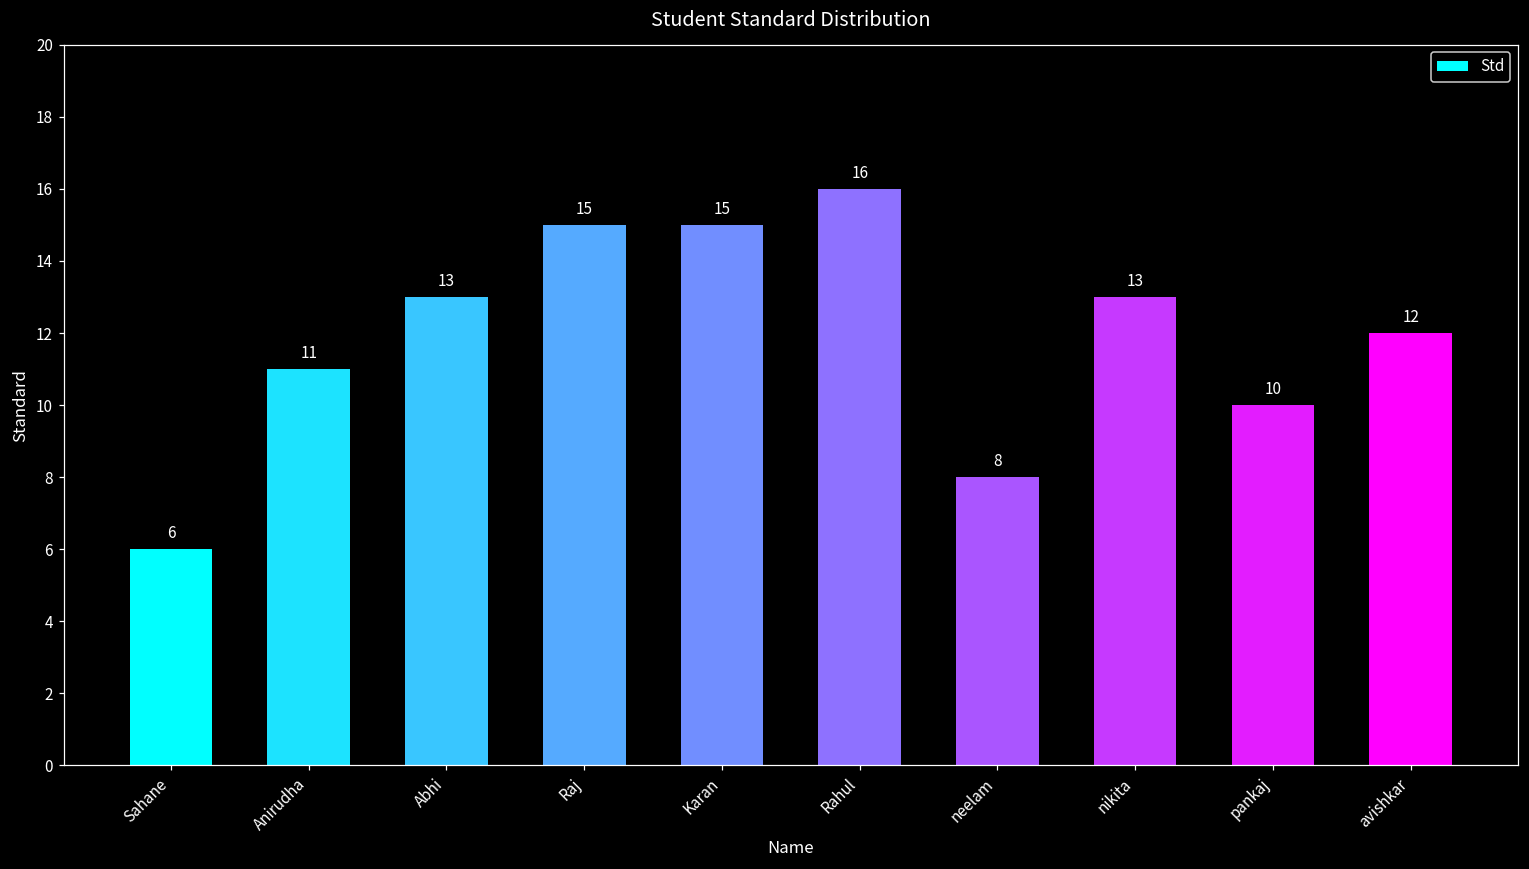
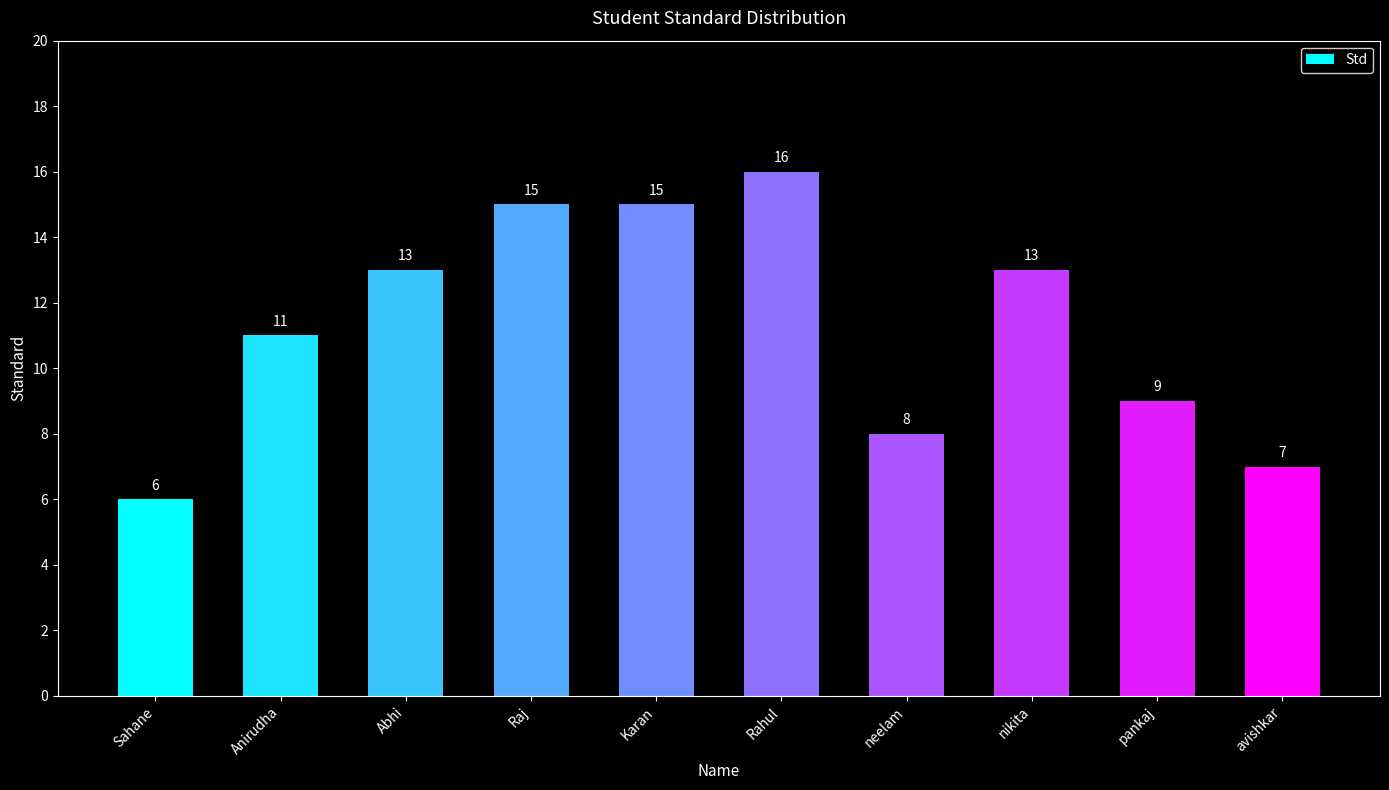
  {
    "Sahane": 6,
    "Anirudha": 11,
    "Abhi": 13,
    "Raj": 15,
    "Karan": 15,
    "Rahul": 16,
    "neelam": 8,
    "nikita": 13,
-   "pankaj": 10,
-   "avishkar": 12
+   "pankaj": 9,
+   "avishkar": 7
  }
